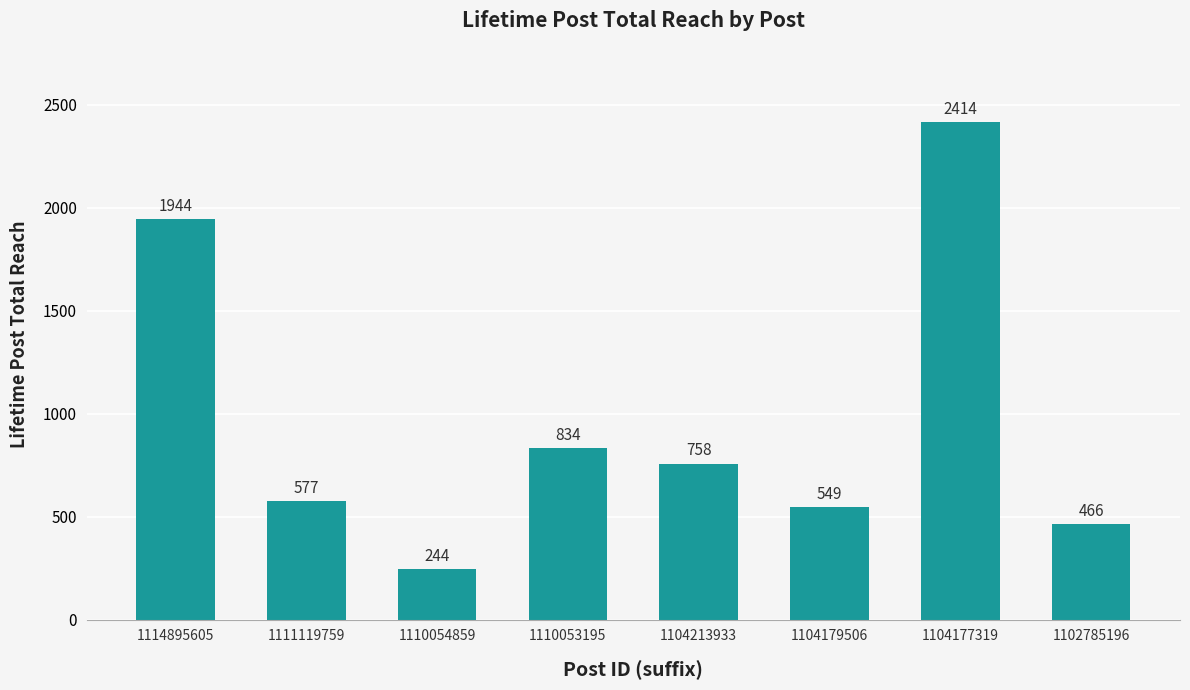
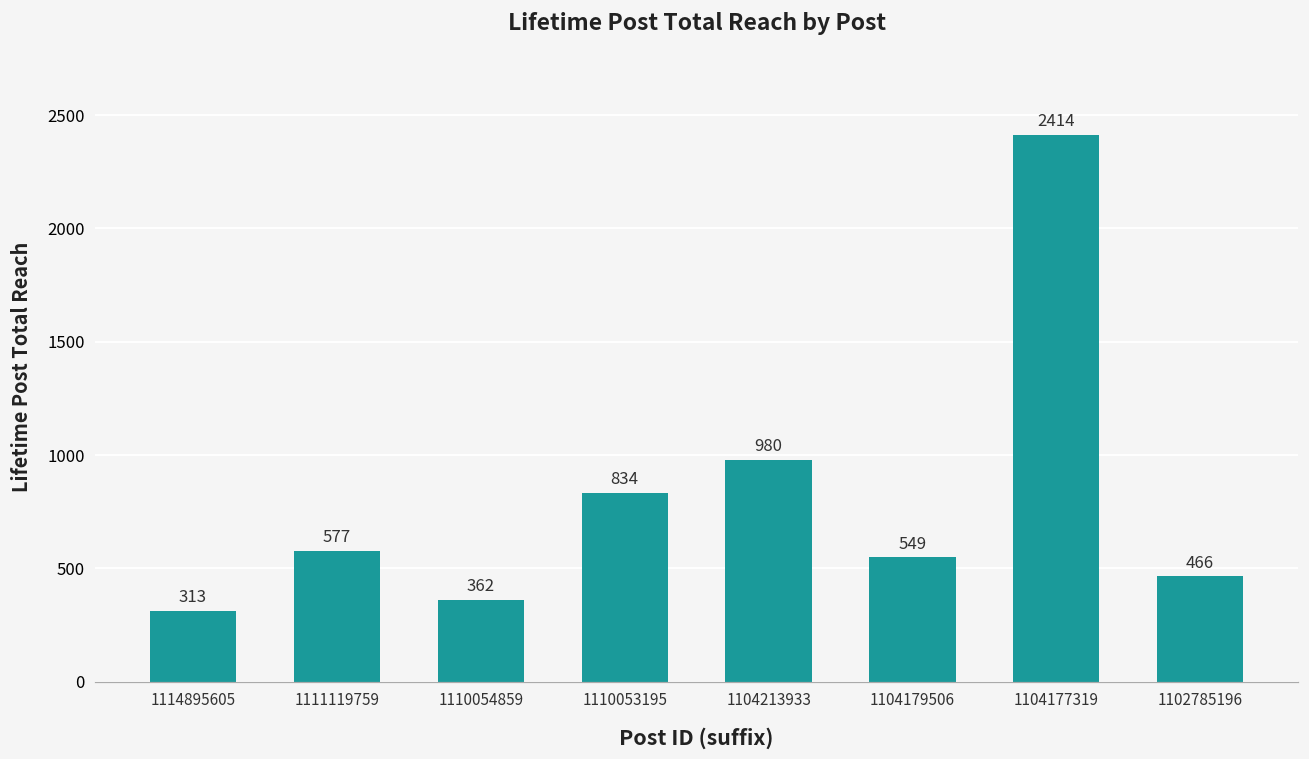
  {
-   "1114895605": 1944,
+   "1114895605": 313,
    "1111119759": 577,
-   "1110054859": 244,
+   "1110054859": 362,
    "1110053195": 834,
-   "1104213933": 758,
+   "1104213933": 980,
    "1104179506": 549,
    "1104177319": 2414,
    "1102785196": 466
  }
